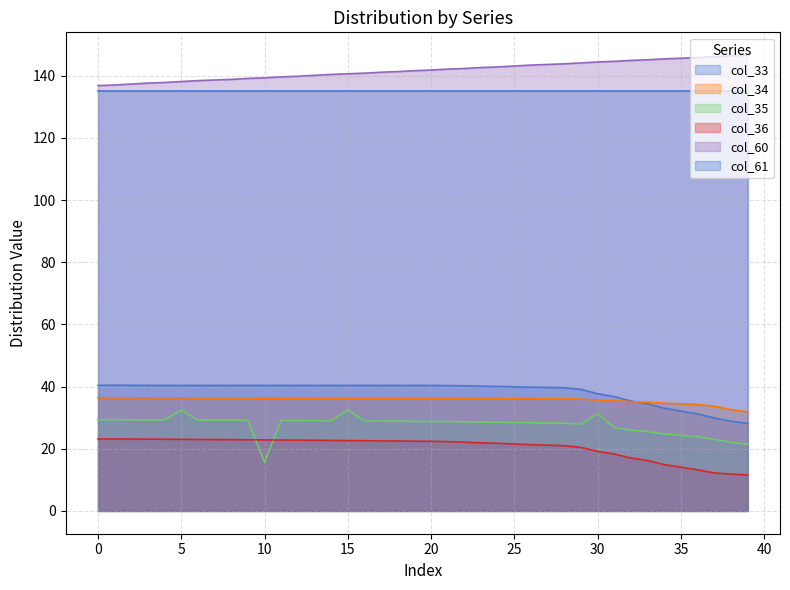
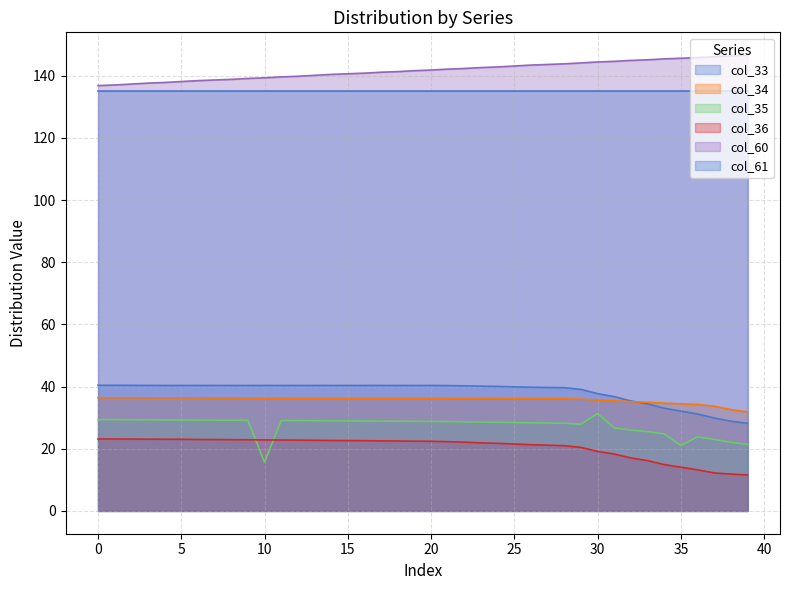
  {
    "col_35": {
      "0": 29,
-     "5": 32,
+     "5": 29,
      "10": 16,
-     "15": 32,
+     "15": 29,
      "20": 29,
      "25": 28,
      "30": 31,
-     "35": 24
+     "35": 21
    }
  }
